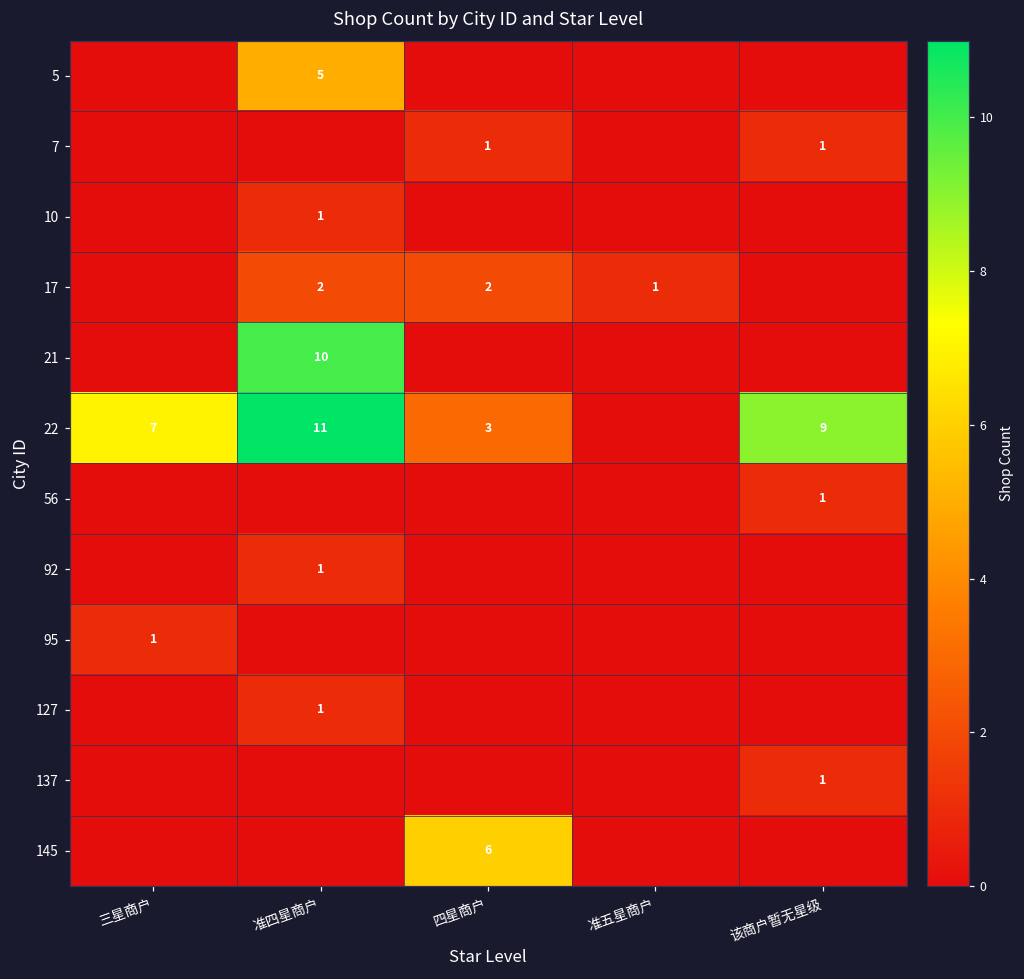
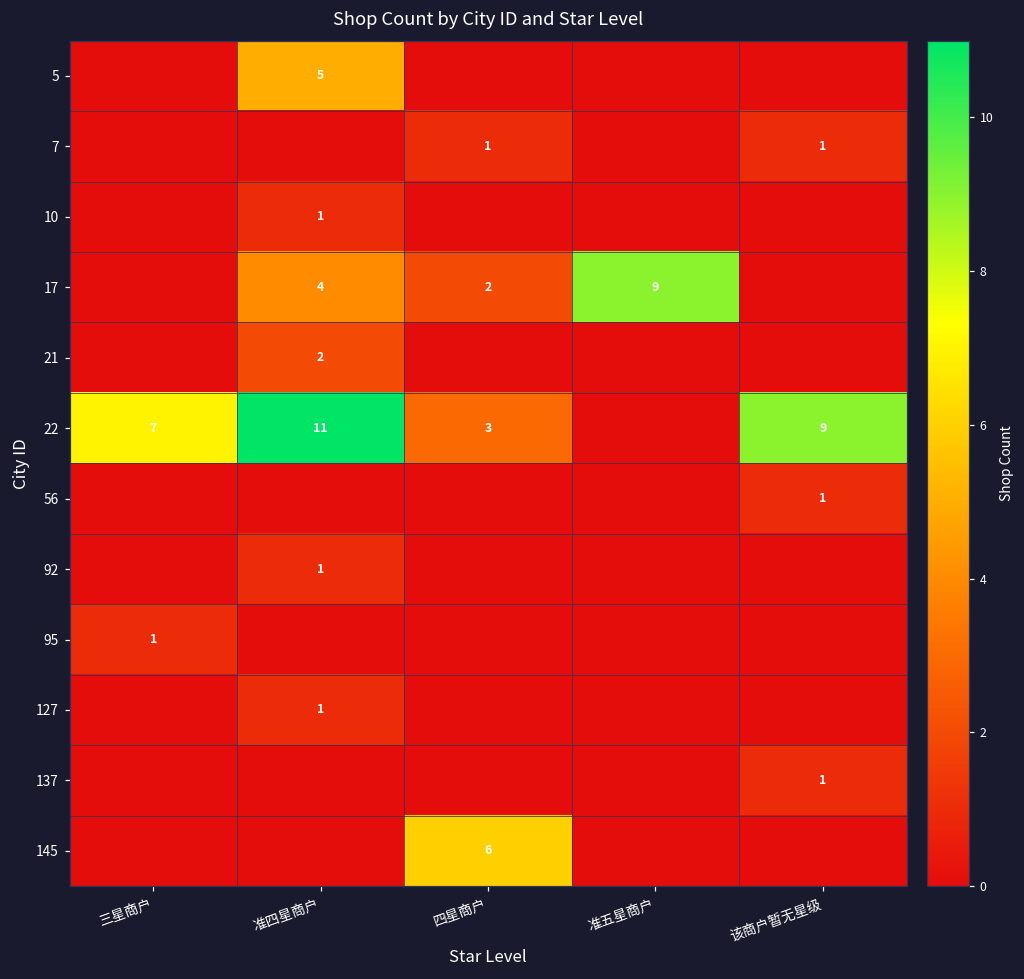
  {
    "5": {
      "准四星商户": 5
    },
    "7": {
      "四星商户": 1,
      "该商户暂无星级": 1
    },
    "10": {
      "准四星商户": 1
    },
    "17": {
-     "准四星商户": 2,
+     "准四星商户": 4,
      "四星商户": 2,
-     "准五星商户": 1
+     "准五星商户": 9
    },
    "21": {
-     "准四星商户": 10
+     "准四星商户": 2
    },
    "22": {
      "三星商户": 7,
      "准四星商户": 11,
      "四星商户": 3,
      "该商户暂无星级": 9
    },
    "56": {
      "该商户暂无星级": 1
    },
    "92": {
      "准四星商户": 1
    },
    "95": {
      "三星商户": 1
    },
    "127": {
      "准四星商户": 1
    },
    "137": {
      "该商户暂无星级": 1
    },
    "145": {
      "四星商户": 6
    }
  }
